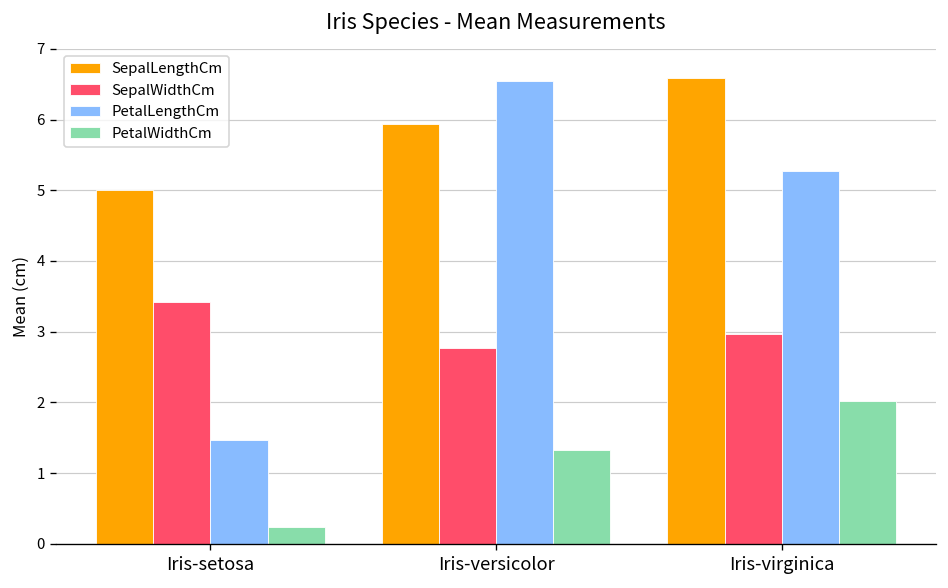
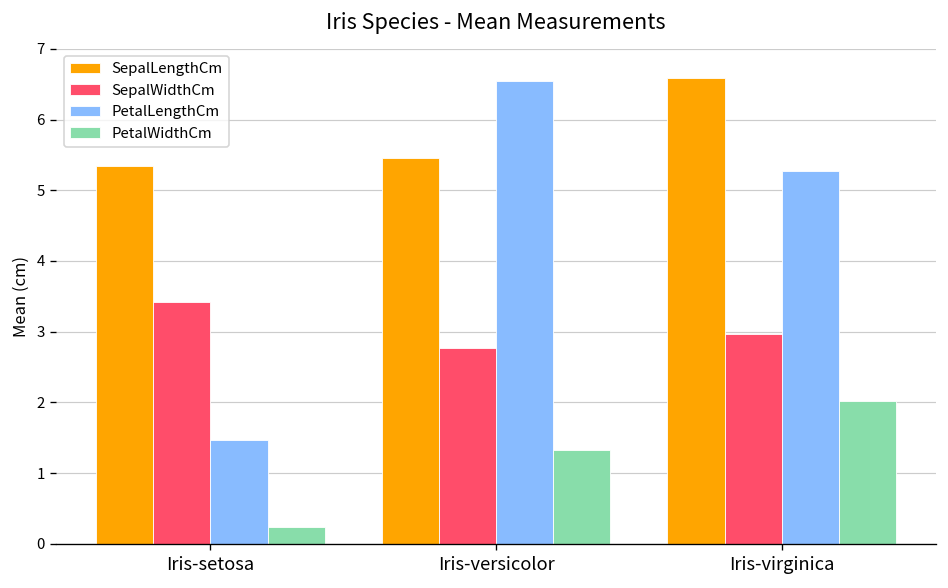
  {
    "SepalLengthCm": {
-     "Iris-setosa": 5.0,
-     "Iris-versicolor": 5.9,
+     "Iris-setosa": 5.3,
+     "Iris-versicolor": 5.5,
      "Iris-virginica": 6.6
    },
    "SepalWidthCm": {
      "Iris-setosa": 3.4,
      "Iris-versicolor": 2.8,
      "Iris-virginica": 3.0
    },
    "PetalLengthCm": {
      "Iris-setosa": 1.5,
      "Iris-versicolor": 6.6,
      "Iris-virginica": 5.3
    },
    "PetalWidthCm": {
      "Iris-setosa": 0.2,
      "Iris-versicolor": 1.3,
      "Iris-virginica": 2.0
    }
  }
